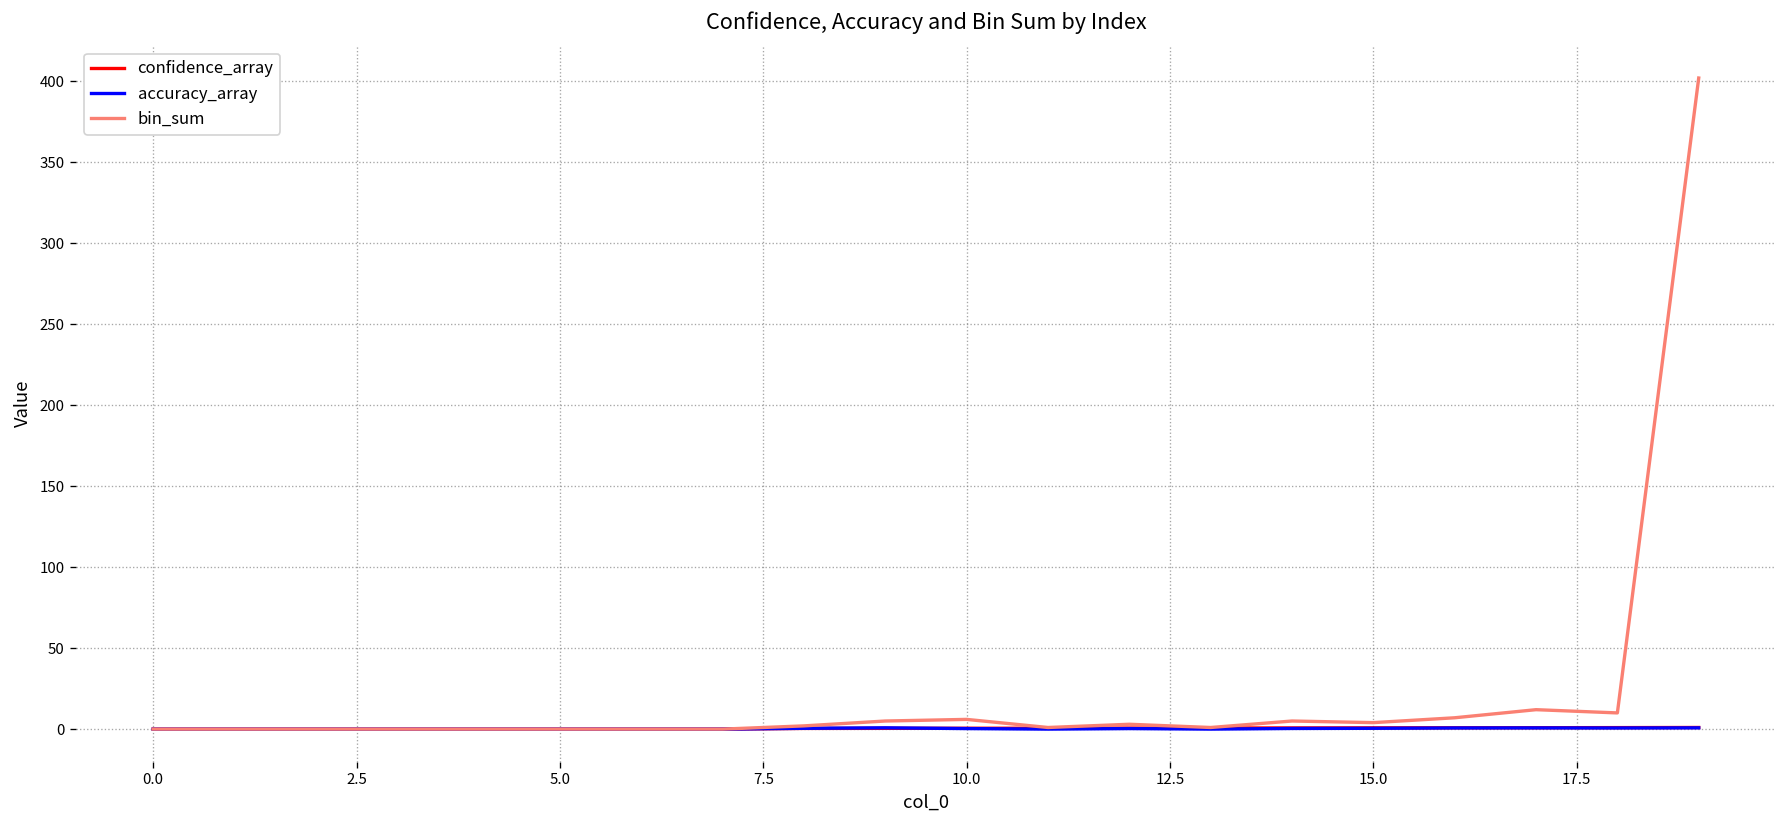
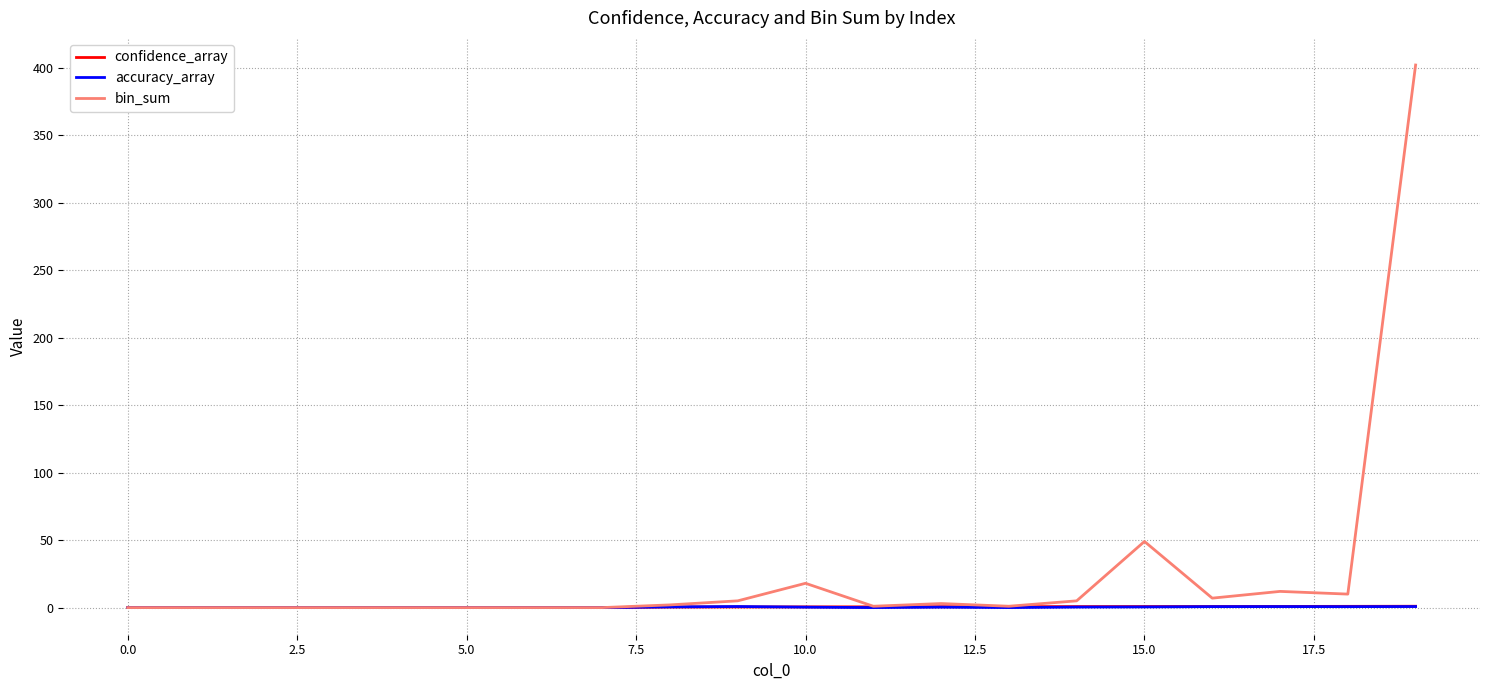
  {
    "bin_sum": {
-     "10.0": 6,
-     "15.0": 4
+     "10.0": 18,
+     "15.0": 49
    }
  }
